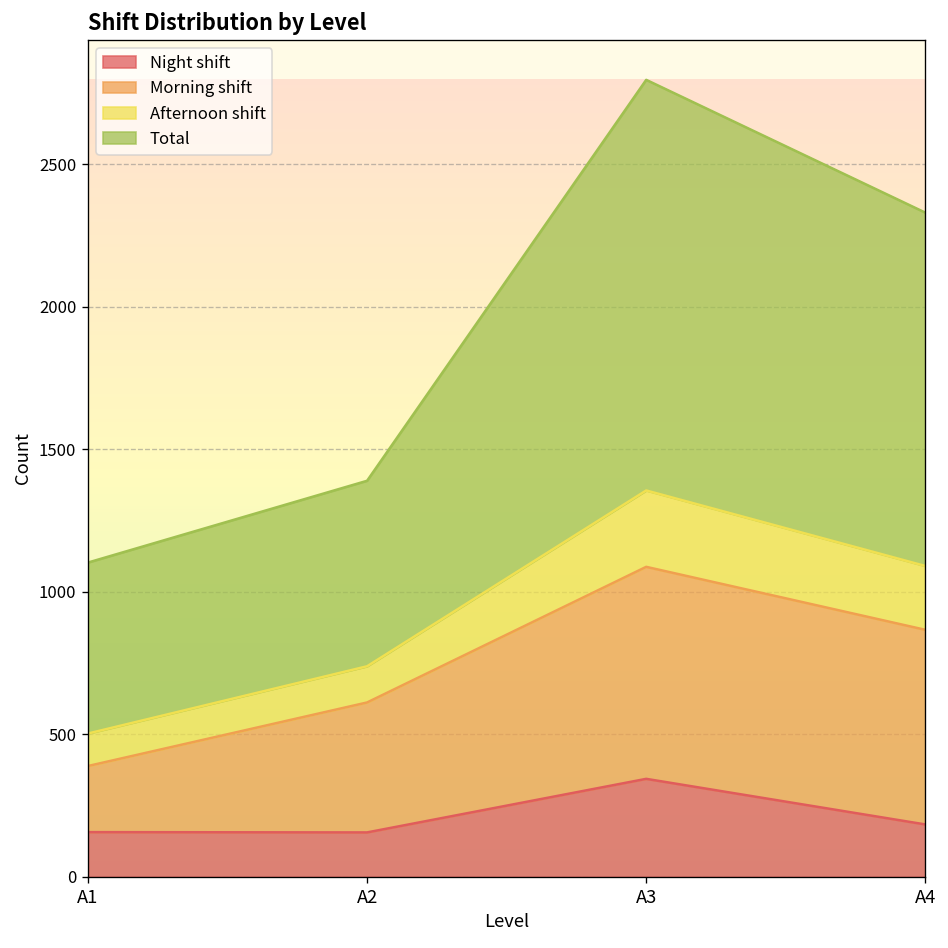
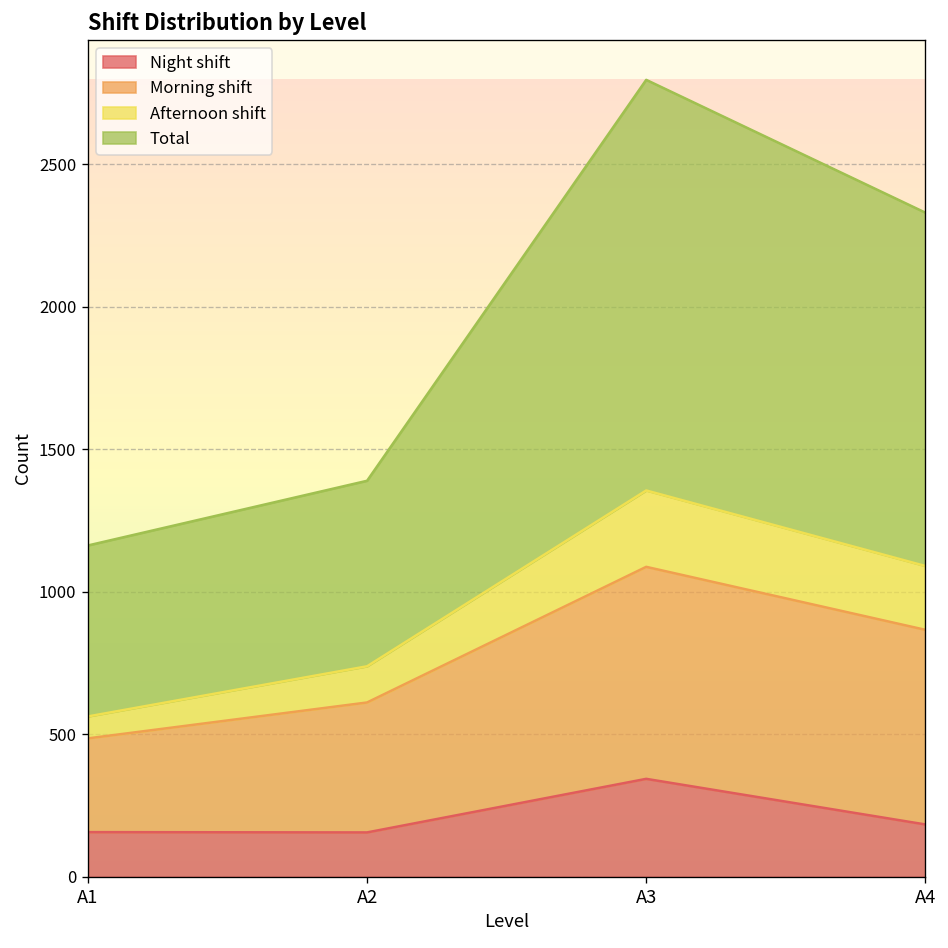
  {
    "Night shift": {
      "A1": 160,
      "A2": 160,
      "A3": 340,
      "A4": 180
    },
    "Morning shift": {
-     "A1": 230,
+     "A1": 330,
      "A2": 460,
      "A3": 740,
      "A4": 680
    },
    "Afternoon shift": {
-     "A1": 110,
+     "A1": 80,
      "A2": 130,
      "A3": 270,
      "A4": 220
    },
    "Total": {
      "A1": 600,
      "A2": 650,
      "A3": 1440,
      "A4": 1240
    }
  }
